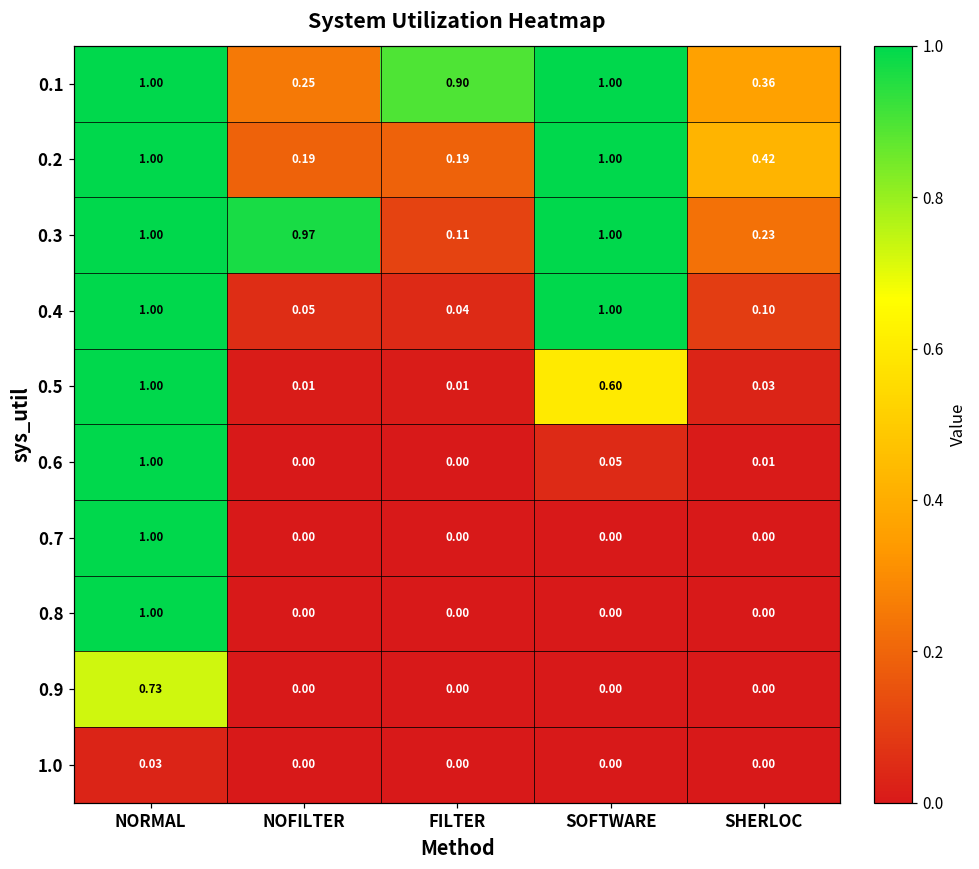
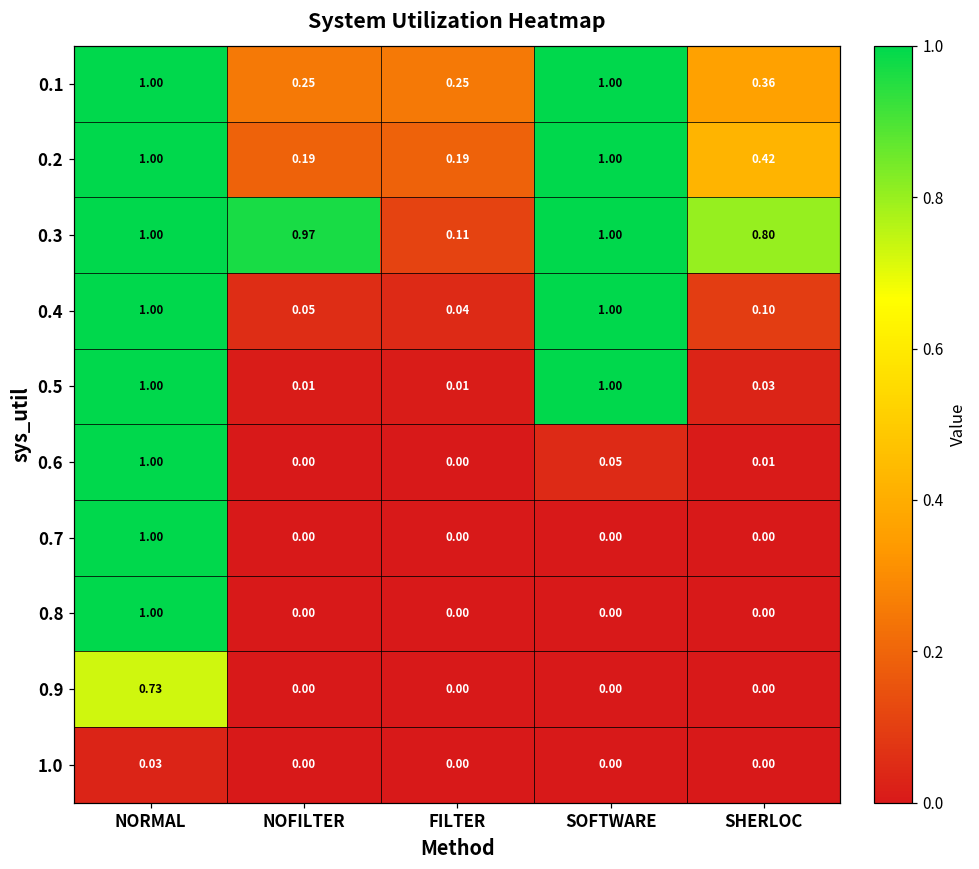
  {
    "0.1": {
      "NORMAL": 1.00,
      "NOFILTER": 0.25,
-     "FILTER": 0.90,
+     "FILTER": 0.25,
      "SOFTWARE": 1.00,
      "SHERLOC": 0.36
    },
    "0.2": {
      "NORMAL": 1.00,
      "NOFILTER": 0.19,
      "FILTER": 0.19,
      "SOFTWARE": 1.00,
      "SHERLOC": 0.42
    },
    "0.3": {
      "NORMAL": 1.00,
      "NOFILTER": 0.97,
      "FILTER": 0.11,
      "SOFTWARE": 1.00,
-     "SHERLOC": 0.23
+     "SHERLOC": 0.80
    },
    "0.4": {
      "NORMAL": 1.00,
      "NOFILTER": 0.05,
      "FILTER": 0.04,
      "SOFTWARE": 1.00,
      "SHERLOC": 0.10
    },
    "0.5": {
      "NORMAL": 1.00,
      "NOFILTER": 0.01,
      "FILTER": 0.01,
-     "SOFTWARE": 0.60,
+     "SOFTWARE": 1.00,
      "SHERLOC": 0.03
    },
    "0.6": {
      "NORMAL": 1.00,
      "NOFILTER": 0.00,
      "FILTER": 0.00,
      "SOFTWARE": 0.05,
      "SHERLOC": 0.01
    },
    "0.7": {
      "NORMAL": 1.00,
      "NOFILTER": 0.00,
      "FILTER": 0.00,
      "SOFTWARE": 0.00,
      "SHERLOC": 0.00
    },
    "0.8": {
      "NORMAL": 1.00,
      "NOFILTER": 0.00,
      "FILTER": 0.00,
      "SOFTWARE": 0.00,
      "SHERLOC": 0.00
    },
    "0.9": {
      "NORMAL": 0.73,
      "NOFILTER": 0.00,
      "FILTER": 0.00,
      "SOFTWARE": 0.00,
      "SHERLOC": 0.00
    },
    "1.0": {
      "NORMAL": 0.03,
      "NOFILTER": 0.00,
      "FILTER": 0.00,
      "SOFTWARE": 0.00,
      "SHERLOC": 0.00
    }
  }
